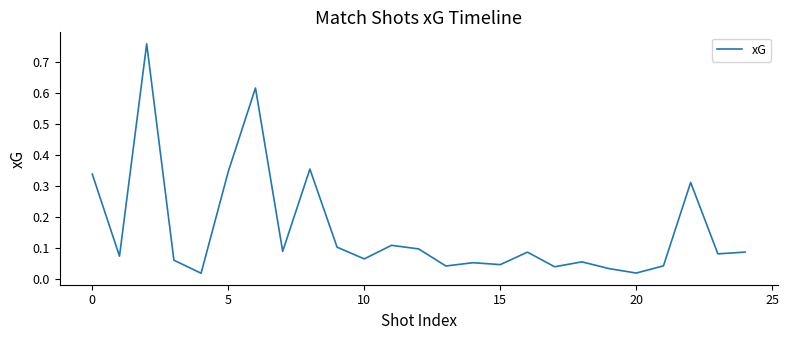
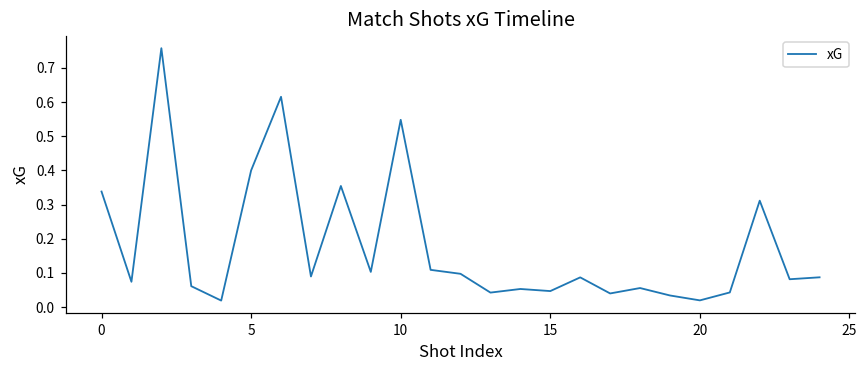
  {
    "0": 0.34,
-   "5": 0.35,
-   "10": 0.07,
+   "5": 0.40,
+   "10": 0.55,
    "15": 0.05,
    "20": 0.02
  }
